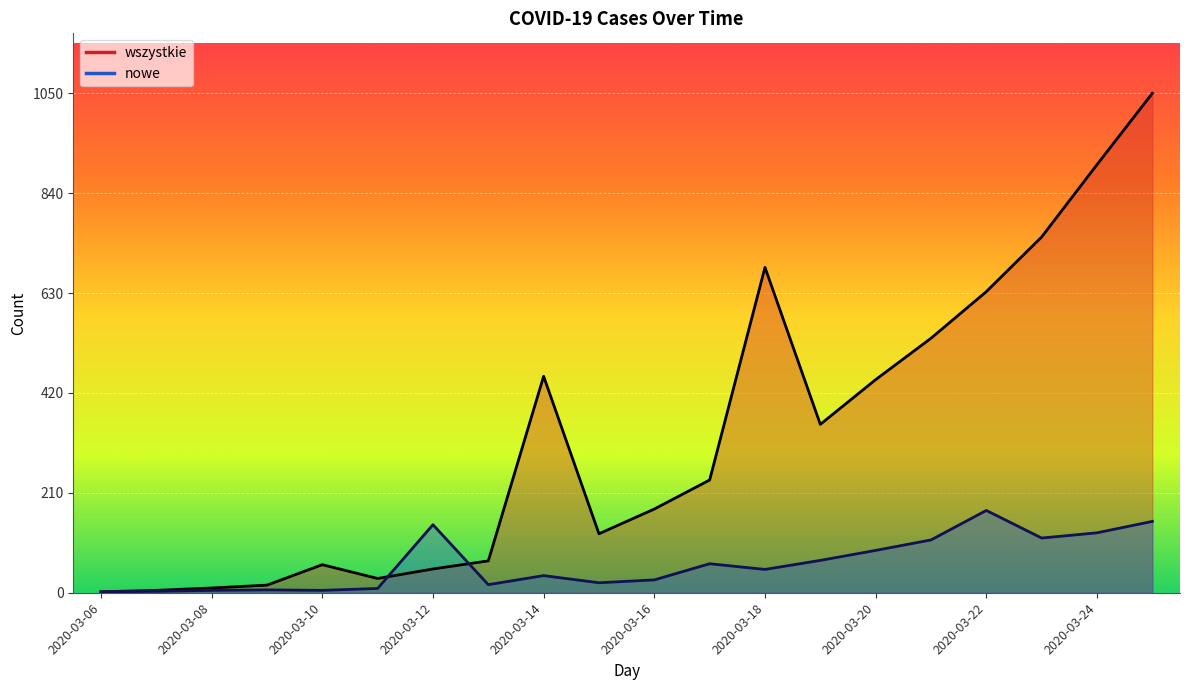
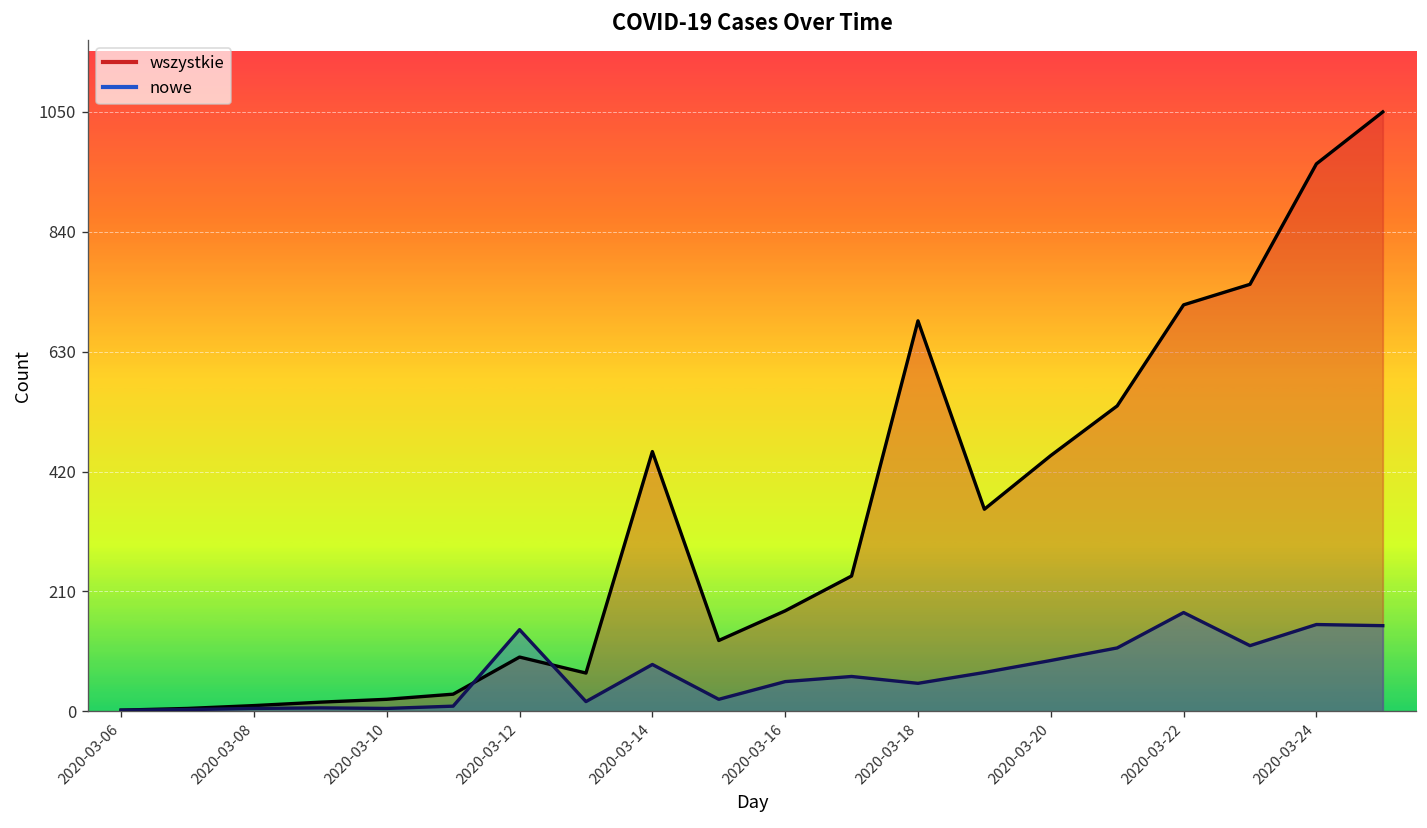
  {
    "wszystkie": {
-     "2020-03-10": 60,
-     "2020-03-12": 50,
+     "2020-03-10": 20,
+     "2020-03-12": 100,
      "2020-03-14": 460,
      "2020-03-16": 180,
      "2020-03-18": 680,
      "2020-03-20": 450,
-     "2020-03-22": 630,
-     "2020-03-24": 900
+     "2020-03-22": 710,
+     "2020-03-24": 960
    },
    "nowe": {
      "2020-03-10": 10,
      "2020-03-12": 140,
-     "2020-03-14": 40,
-     "2020-03-16": 30,
+     "2020-03-14": 80,
+     "2020-03-16": 50,
      "2020-03-18": 50,
      "2020-03-20": 90,
      "2020-03-22": 170,
-     "2020-03-24": 130
+     "2020-03-24": 150
    }
  }
